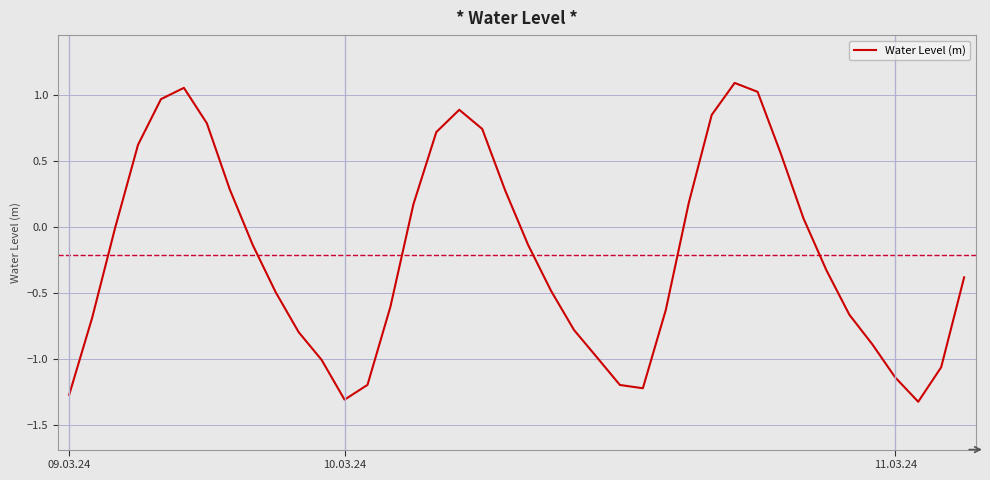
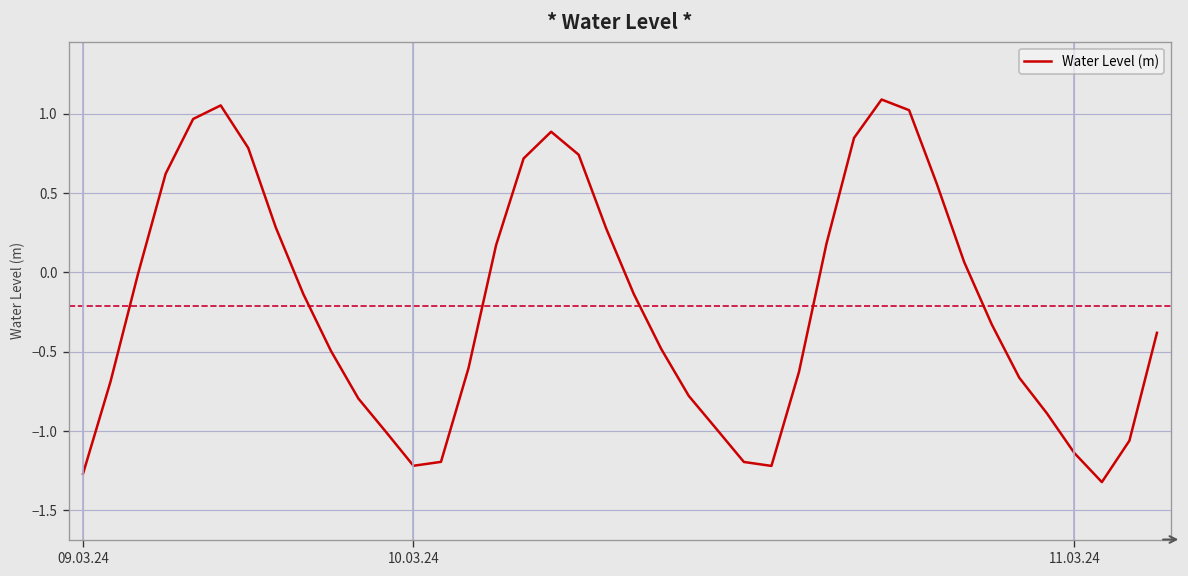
  {
    "09.03.24": -1.27,
-   "10.03.24": -1.31,
+   "10.03.24": -1.22,
    "11.03.24": -1.14
  }
